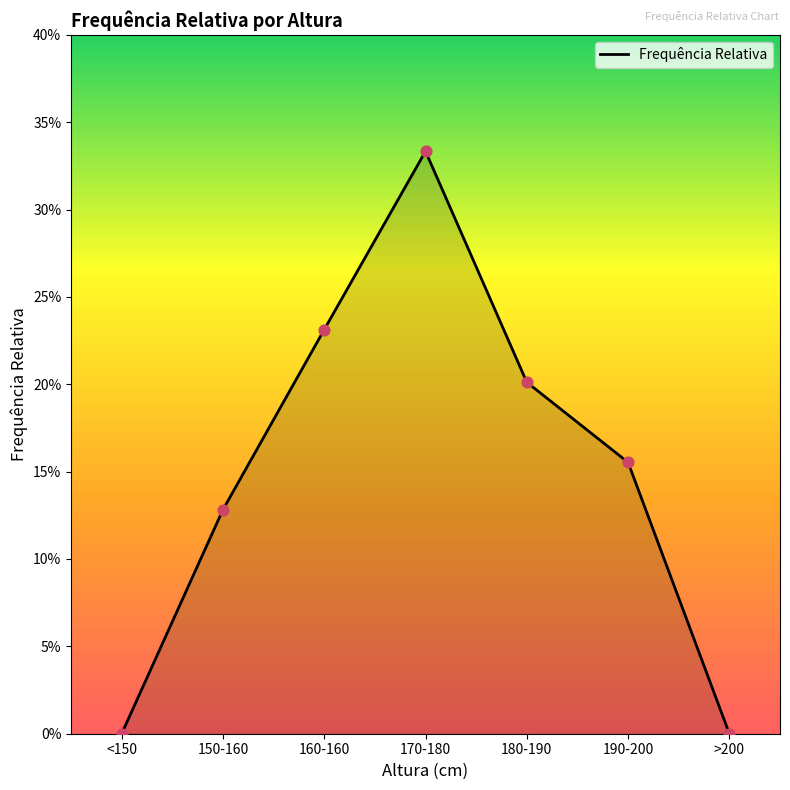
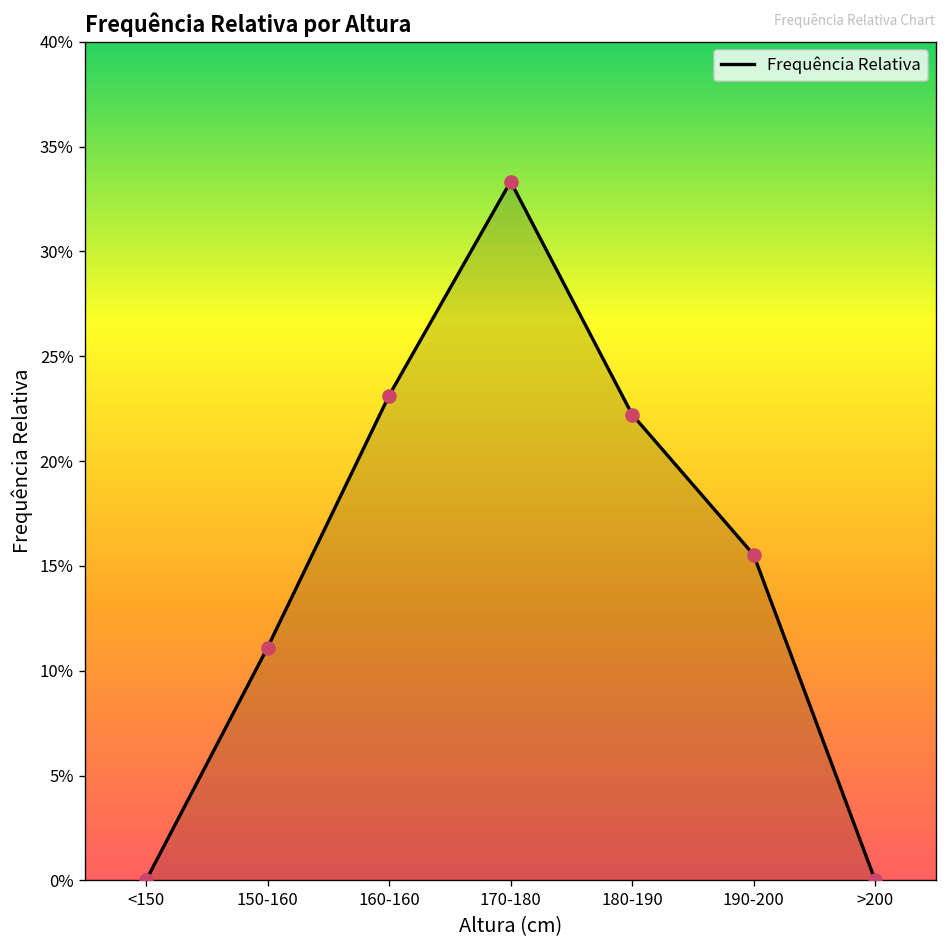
  {
    "<150": "0.0%",
-   "150-160": "12.8%",
+   "150-160": "11.1%",
    "160-160": "23.1%",
    "170-180": "33.3%",
-   "180-190": "20.1%",
+   "180-190": "22.2%",
    "190-200": "15.5%",
    ">200": "0.0%"
  }
